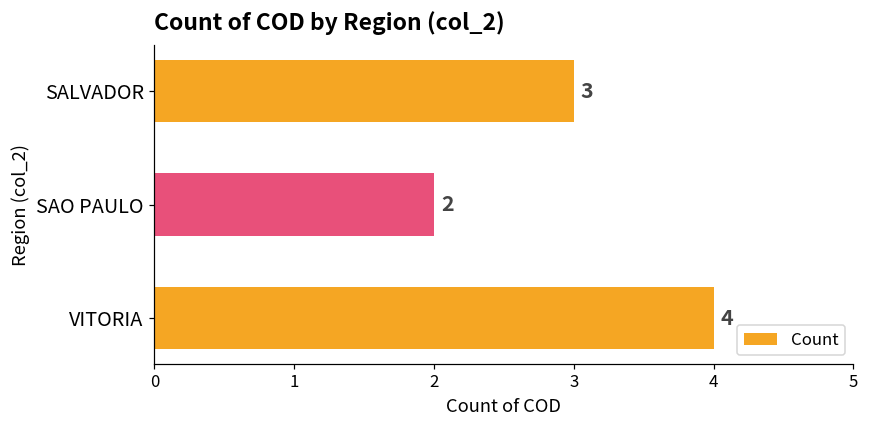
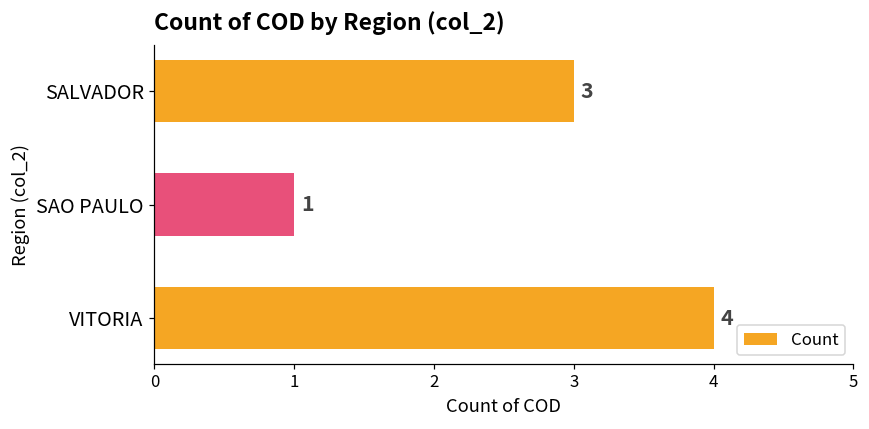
  {
    "SALVADOR": 3,
-   "SAO PAULO": 2,
+   "SAO PAULO": 1,
    "VITORIA": 4
  }
